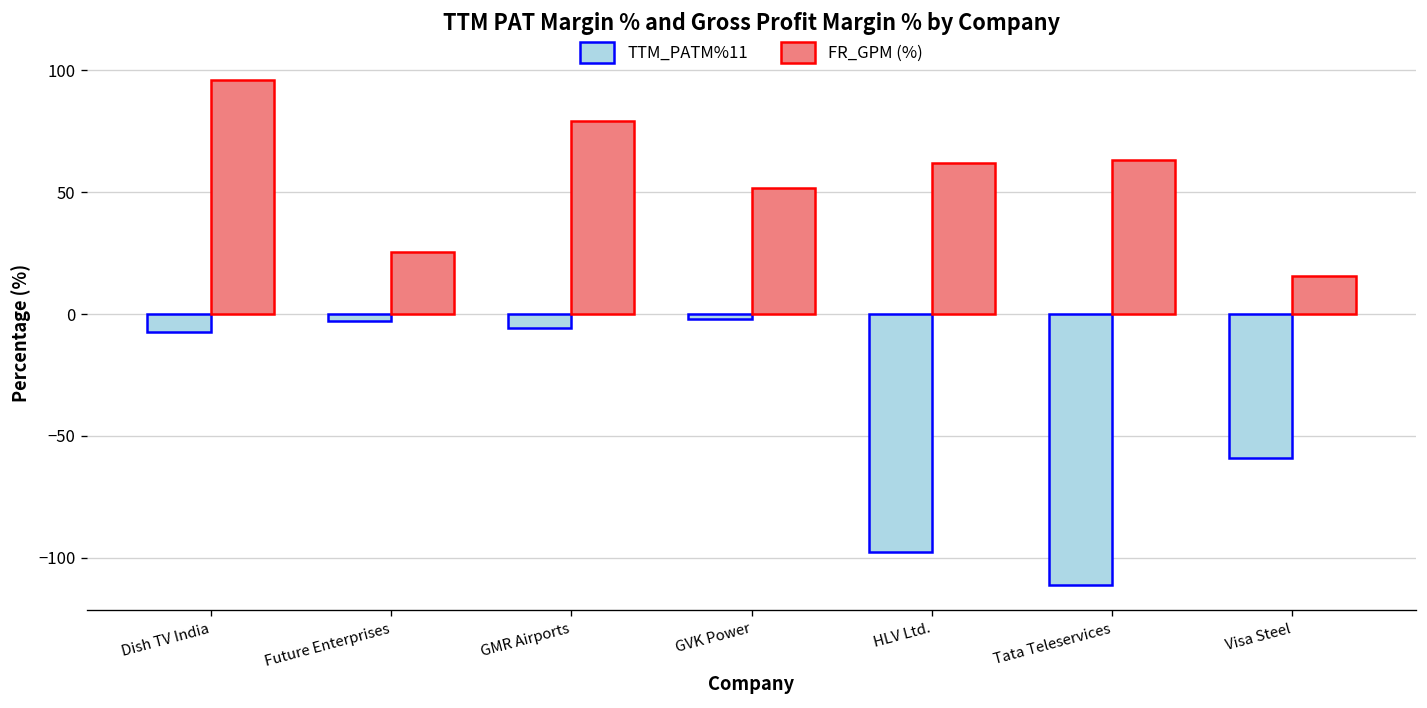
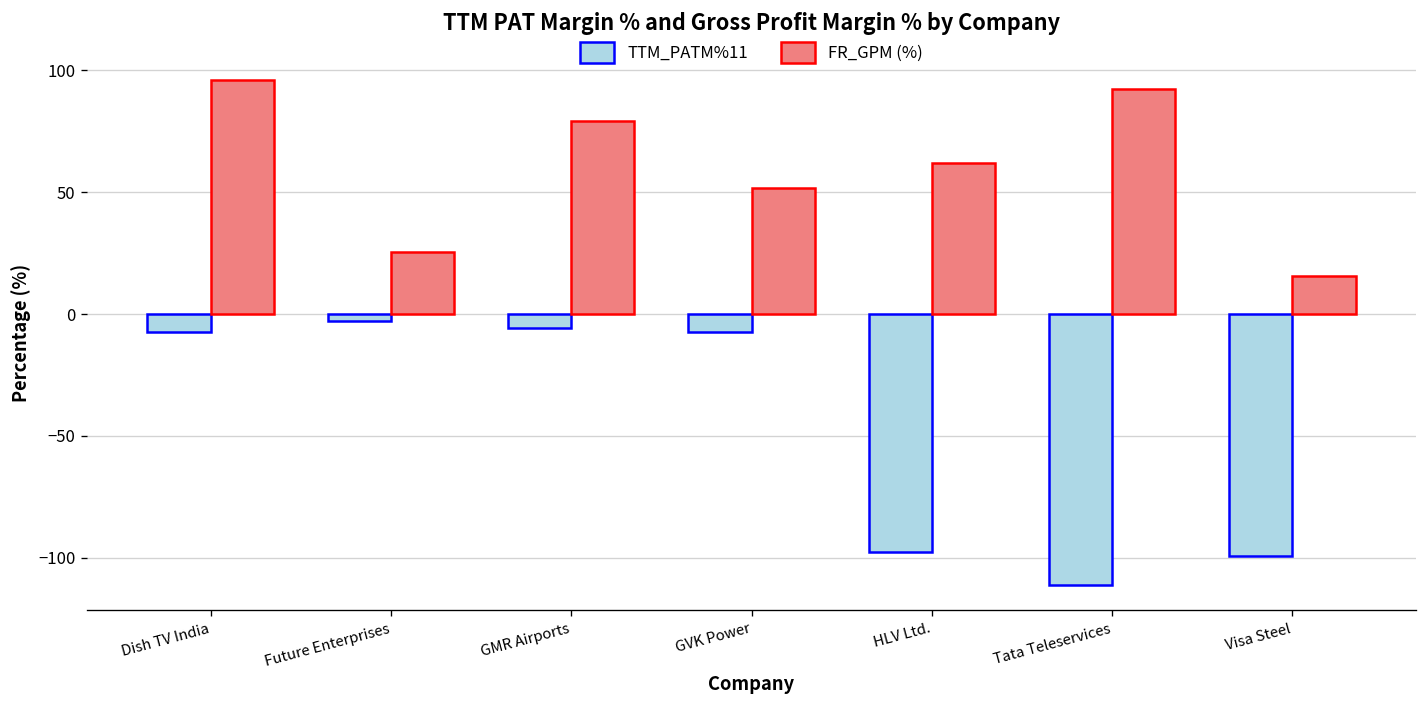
  {
    "TTM_PATM%11": {
      "Dish TV India": -7,
      "Future Enterprises": -3,
      "GMR Airports": -6,
-     "GVK Power": -2,
+     "GVK Power": -7,
      "HLV Ltd.": -98,
      "Tata Teleservices": -111,
-     "Visa Steel": -59
+     "Visa Steel": -99
    },
    "FR_GPM (%)": {
      "Dish TV India": 96,
      "Future Enterprises": 26,
      "GMR Airports": 79,
      "GVK Power": 52,
      "HLV Ltd.": 62,
-     "Tata Teleservices": 63,
+     "Tata Teleservices": 92,
      "Visa Steel": 16
    }
  }
